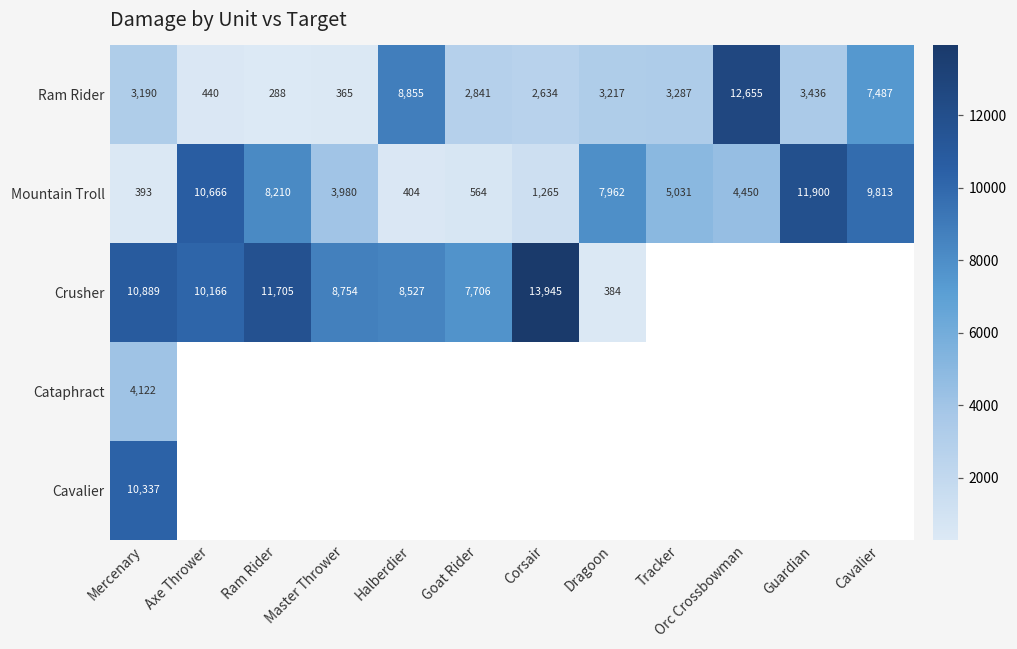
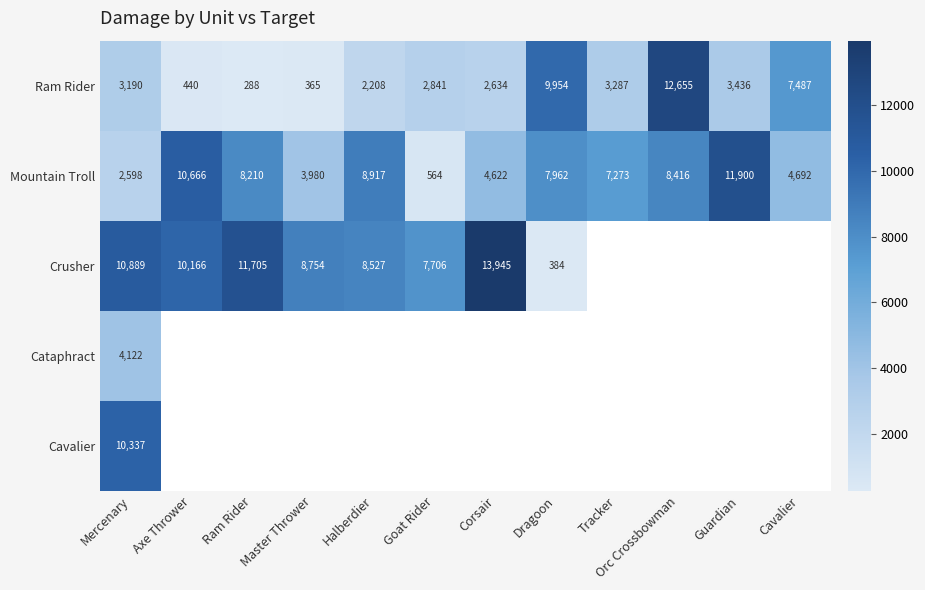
  {
    "Ram Rider": {
      "Mercenary": "3,190",
      "Axe Thrower": "440",
      "Ram Rider": "288",
      "Master Thrower": "365",
-     "Halberdier": "8,855",
+     "Halberdier": "2,208",
      "Goat Rider": "2,841",
      "Corsair": "2,634",
-     "Dragoon": "3,217",
+     "Dragoon": "9,954",
      "Tracker": "3,287",
      "Orc Crossbowman": "12,655",
      "Guardian": "3,436",
      "Cavalier": "7,487"
    },
    "Mountain Troll": {
-     "Mercenary": "393",
+     "Mercenary": "2,598",
      "Axe Thrower": "10,666",
      "Ram Rider": "8,210",
      "Master Thrower": "3,980",
-     "Halberdier": "404",
+     "Halberdier": "8,917",
      "Goat Rider": "564",
-     "Corsair": "1,265",
+     "Corsair": "4,622",
      "Dragoon": "7,962",
-     "Tracker": "5,031",
-     "Orc Crossbowman": "4,450",
+     "Tracker": "7,273",
+     "Orc Crossbowman": "8,416",
      "Guardian": "11,900",
-     "Cavalier": "9,813"
+     "Cavalier": "4,692"
    },
    "Crusher": {
      "Mercenary": "10,889",
      "Axe Thrower": "10,166",
      "Ram Rider": "11,705",
      "Master Thrower": "8,754",
      "Halberdier": "8,527",
      "Goat Rider": "7,706",
      "Corsair": "13,945",
      "Dragoon": "384"
    },
    "Cataphract": {
      "Mercenary": "4,122"
    },
    "Cavalier": {
      "Mercenary": "10,337"
    }
  }
